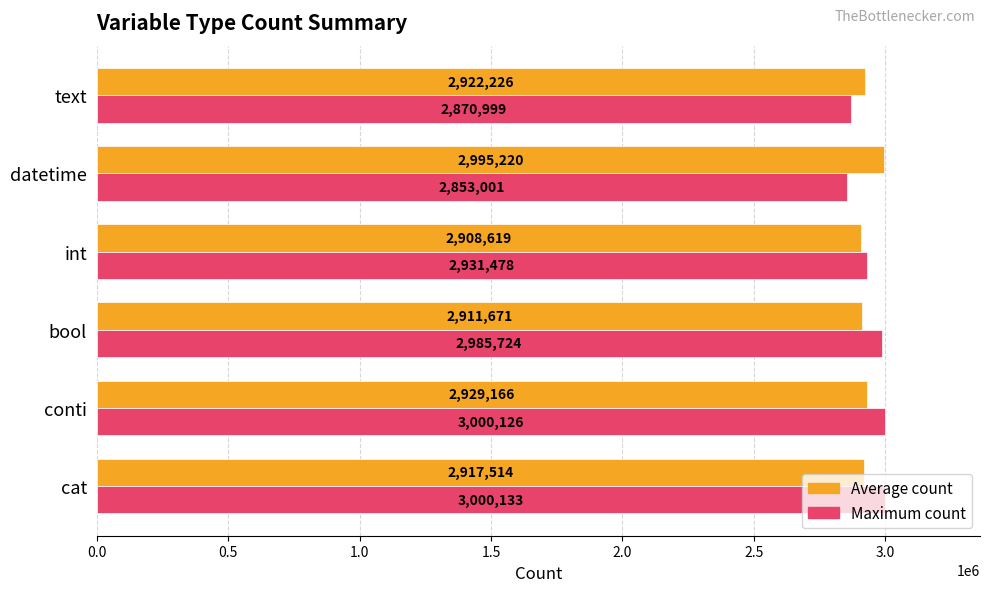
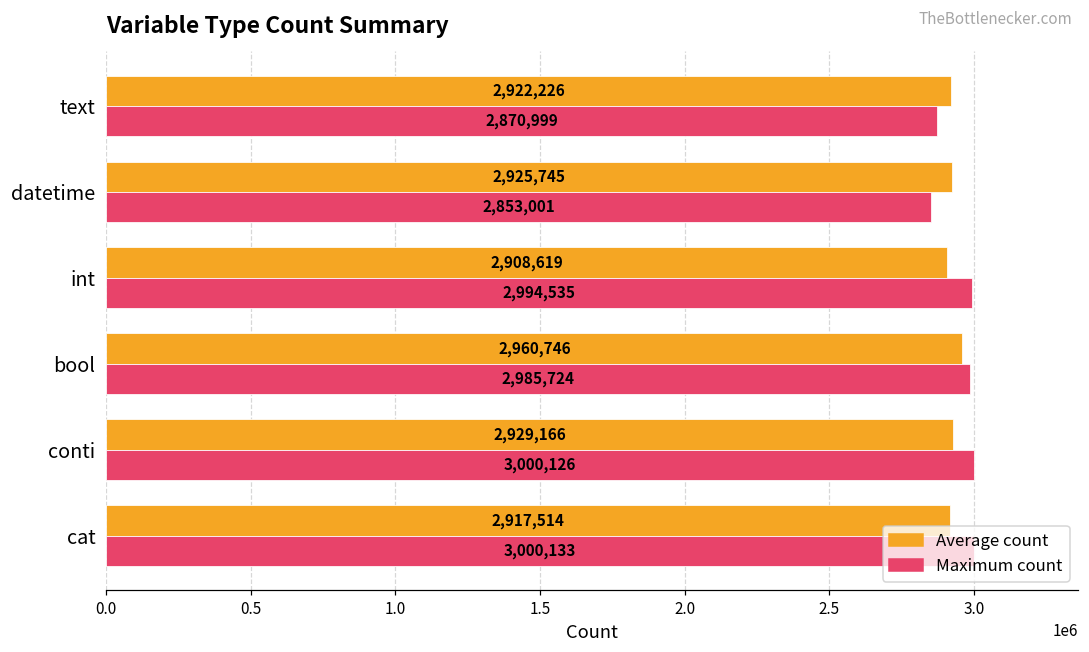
  {
    "Average count": {
      "text": "2,922,226",
-     "datetime": "2,995,220",
+     "datetime": "2,925,745",
      "int": "2,908,619",
-     "bool": "2,911,671",
+     "bool": "2,960,746",
      "conti": "2,929,166",
      "cat": "2,917,514"
    },
    "Maximum count": {
      "text": "2,870,999",
      "datetime": "2,853,001",
-     "int": "2,931,478",
+     "int": "2,994,535",
      "bool": "2,985,724",
      "conti": "3,000,126"
    }
  }
